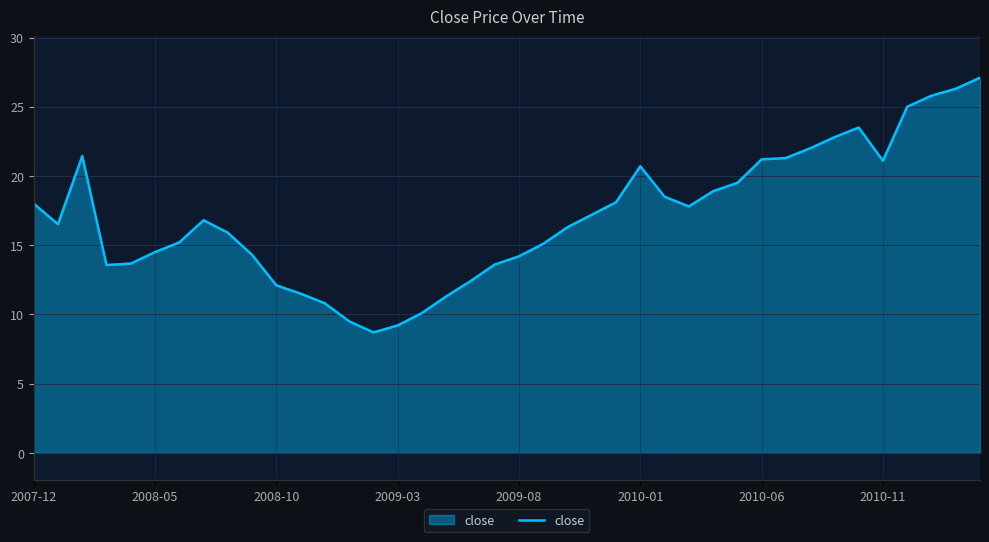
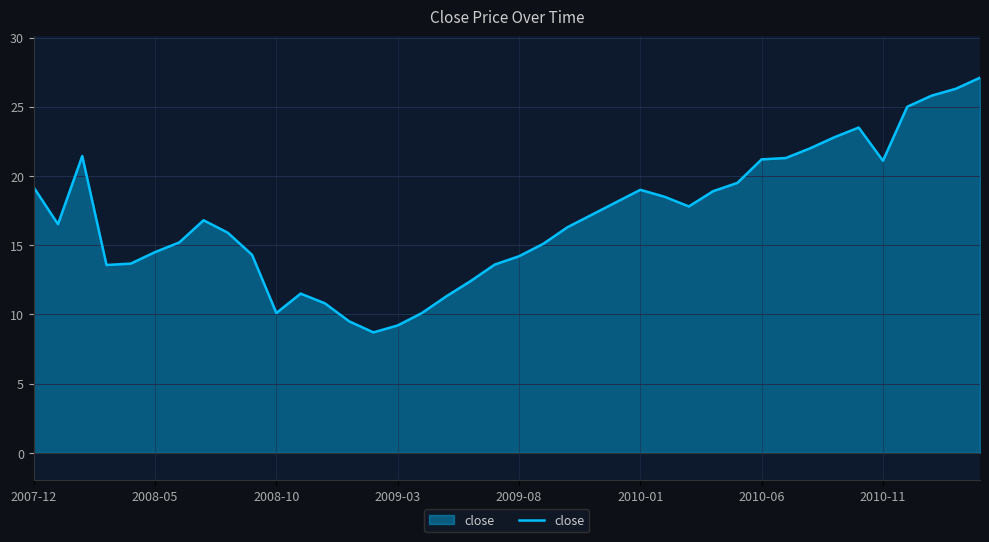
  {
-   "2007-12": 18.0,
+   "2007-12": 19.2,
    "2008-05": 14.5,
-   "2008-10": 12.1,
+   "2008-10": 10.1,
    "2009-03": 9.2,
    "2009-08": 14.2,
-   "2010-01": 20.7,
+   "2010-01": 19.0,
    "2010-06": 21.2,
    "2010-11": 21.1
  }
